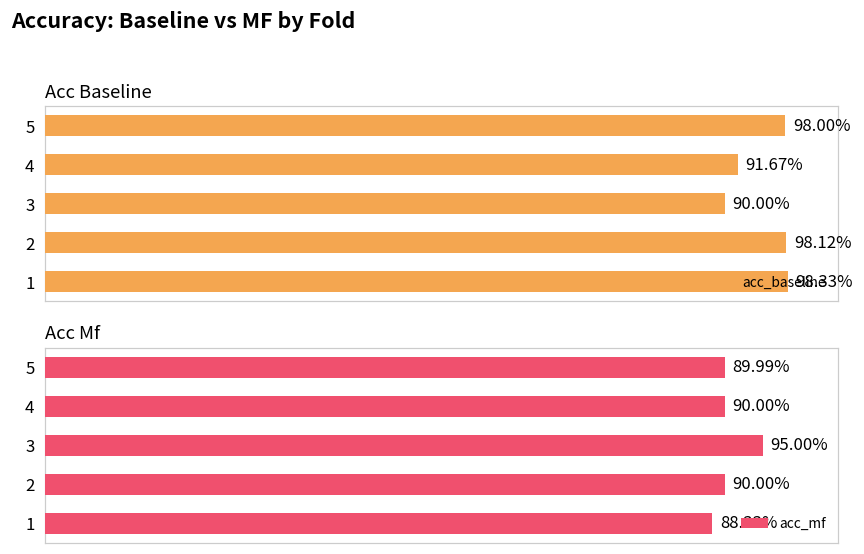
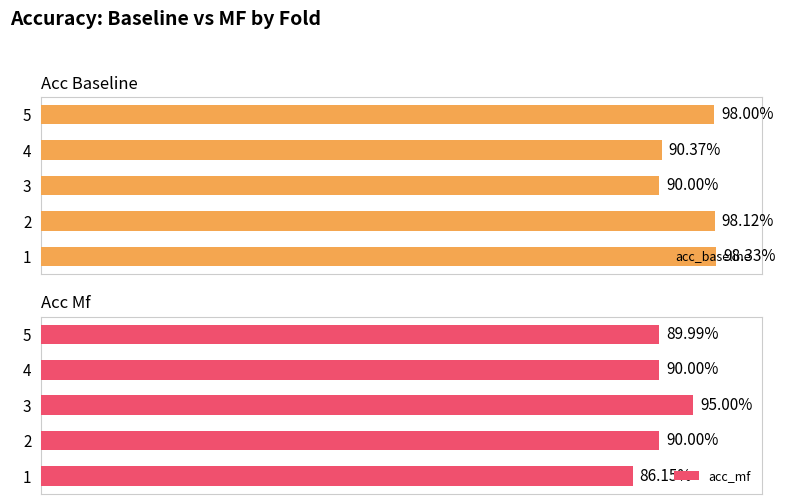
  {
    "Acc Baseline": {
      "5": "98.00%",
-     "4": "91.67%",
+     "4": "90.37%",
      "3": "90.00%",
      "2": "98.12%",
      "1": "98.33%"
    },
    "Acc Mf": {
      "5": "89.99%",
      "4": "90.00%",
      "3": "95.00%",
      "2": "90.00%",
-     "1": "88.33%"
+     "1": "86.15%"
    }
  }
